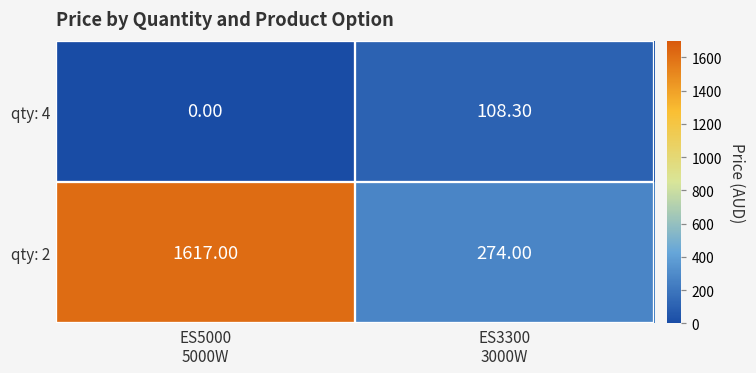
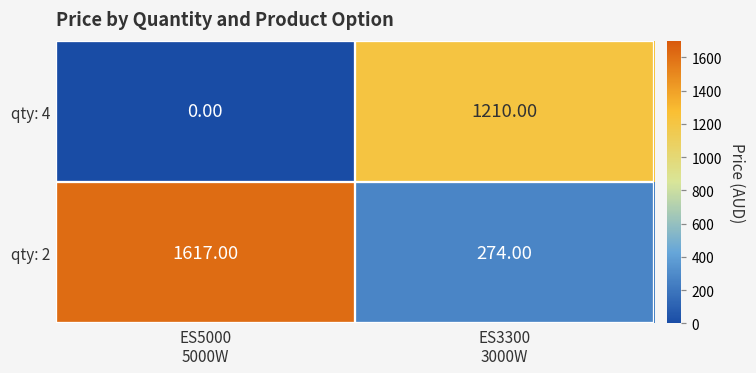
  {
    "qty: 4": {
      "ES5000 5000W": 0.00,
-     "ES3300 3000W": 108.30
+     "ES3300 3000W": 1210.00
    },
    "qty: 2": {
      "ES5000 5000W": 1617.00,
      "ES3300 3000W": 274.00
    }
  }
